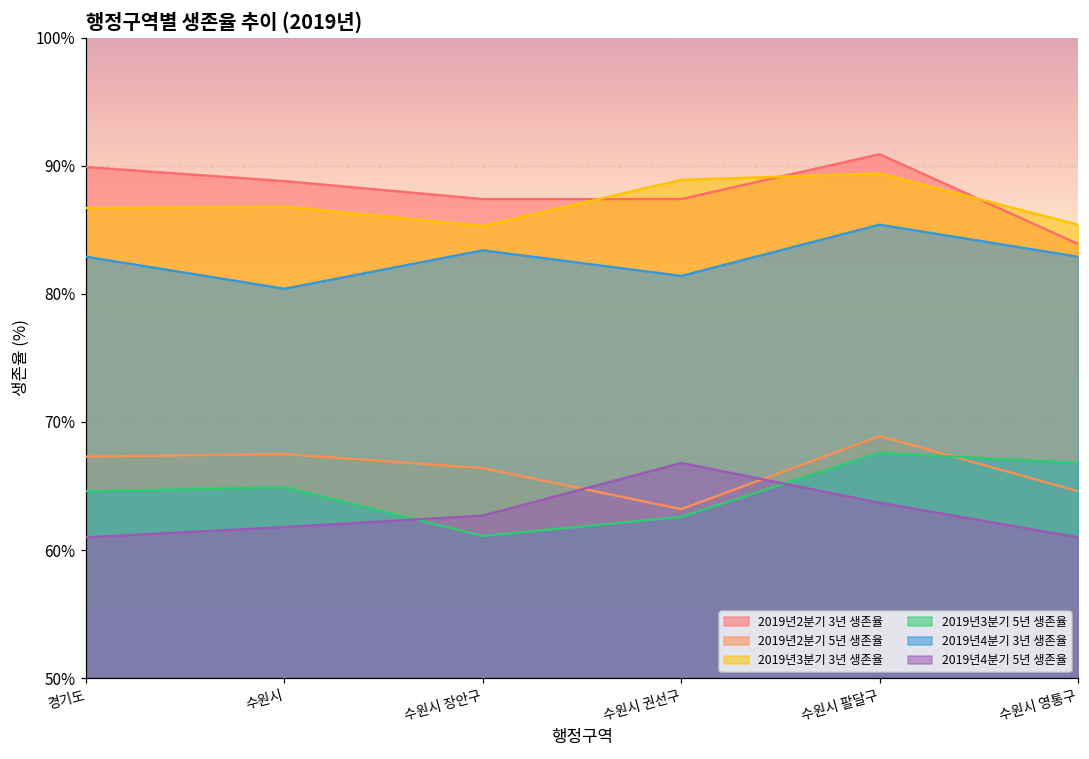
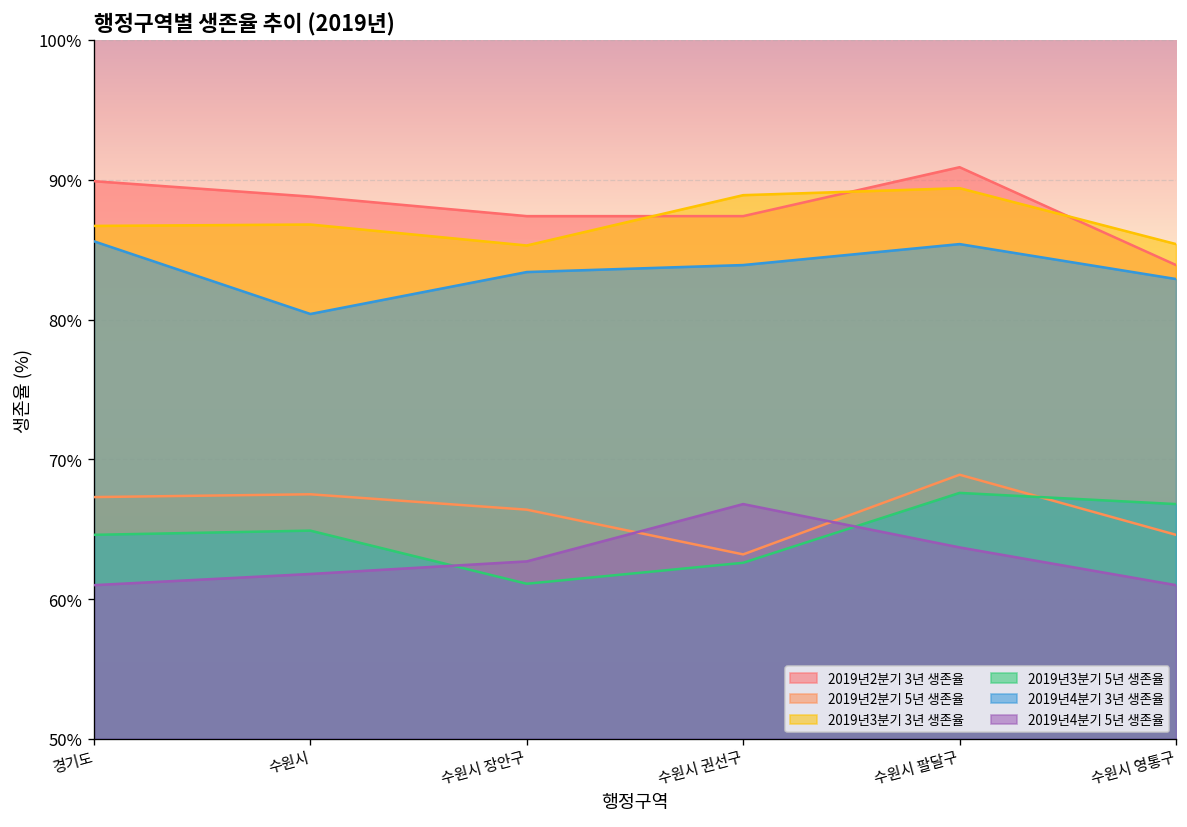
  {
    "2019년3분기 3년 생존율": {
      "경기도": "86.7%",
      "수원시": "86.8%",
      "수원시 장안구": "85.3%",
      "수원시 권선구": "88.9%",
      "수원시 팔달구": "89.4%",
      "수원시 영통구": "85.4%"
    },
    "2019년3분기 5년 생존율": {
      "경기도": "64.6%",
      "수원시": "64.9%",
      "수원시 장안구": "61.1%",
      "수원시 권선구": "62.6%",
      "수원시 팔달구": "67.6%",
      "수원시 영통구": "66.8%"
    },
    "2019년4분기 3년 생존율": {
-     "경기도": "82.9%",
+     "경기도": "85.6%",
      "수원시": "80.4%",
      "수원시 장안구": "83.4%",
-     "수원시 권선구": "81.4%",
+     "수원시 권선구": "83.9%",
      "수원시 팔달구": "85.4%",
      "수원시 영통구": "82.9%"
    },
    "2019년4분기 5년 생존율": {
      "경기도": "61.0%",
      "수원시": "61.8%",
      "수원시 장안구": "62.7%",
      "수원시 권선구": "66.8%",
      "수원시 팔달구": "63.7%",
      "수원시 영통구": "61.0%"
    }
  }
